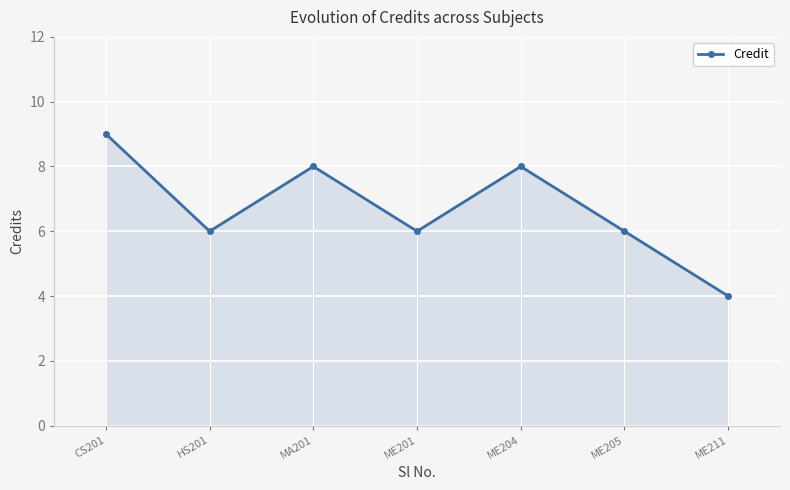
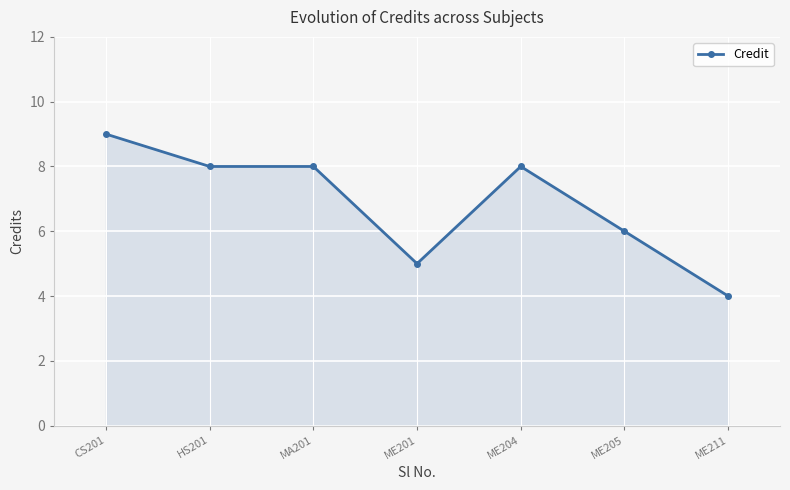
  {
    "CS201": 9,
-   "HS201": 6,
+   "HS201": 8,
    "MA201": 8,
-   "ME201": 6,
+   "ME201": 5,
    "ME204": 8,
    "ME205": 6,
    "ME211": 4
  }
